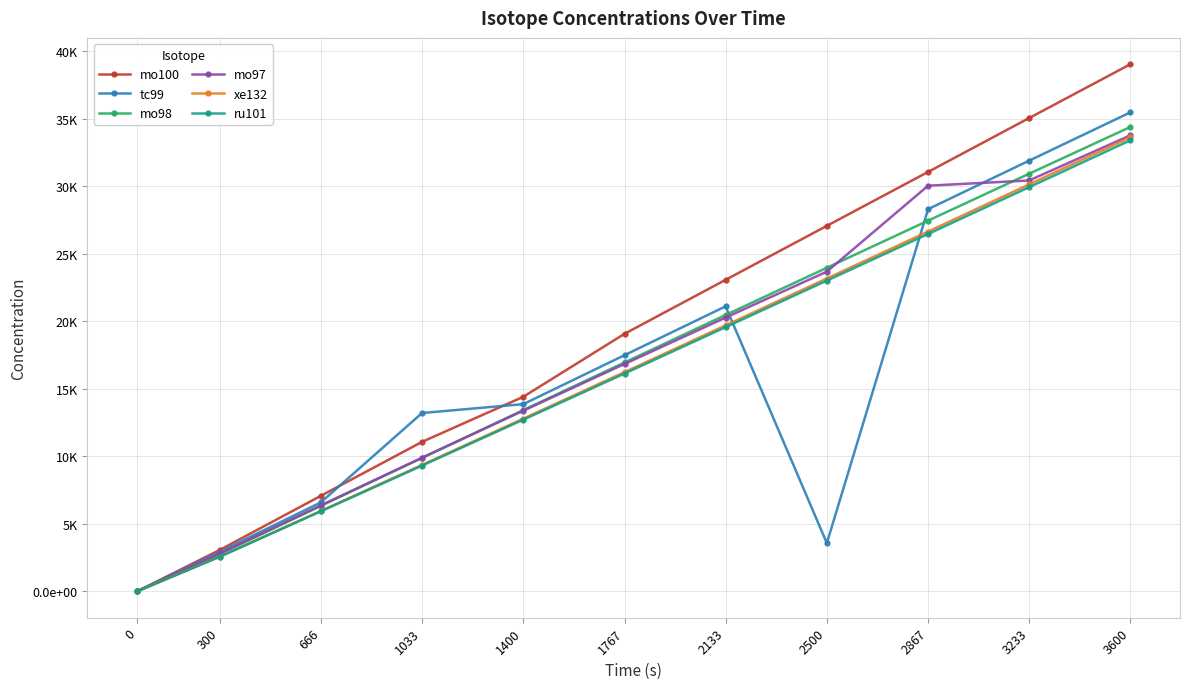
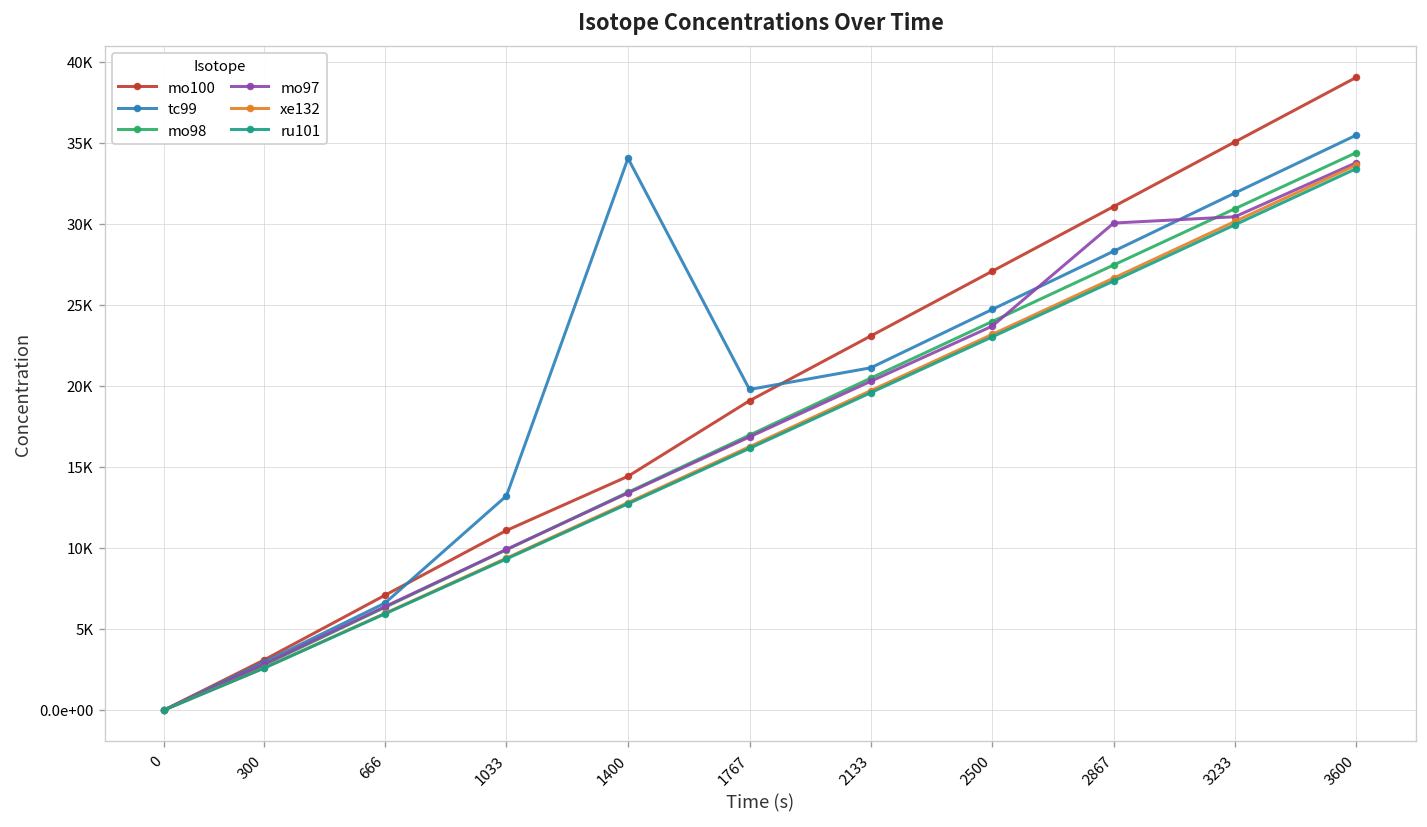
  {
    "mo100": {
      "666": 7100,
      "1033": 11100,
      "1400": 14400,
      "1767": 19100,
      "2133": 23100,
      "2500": 27100,
      "2867": 31100,
      "3233": 35000,
      "3600": 39000
    },
    "tc99": {
      "666": 6600,
      "1033": 13200,
-     "1400": 13900,
-     "1767": 17500,
+     "1400": 34000,
+     "1767": 19800,
      "2133": 21100,
-     "2500": 3600,
+     "2500": 24700,
      "2867": 28300,
      "3233": 31900,
      "3600": 35500
    },
    "mo97": {
      "2133": 20300,
      "2500": 23700,
      "2867": 30000,
      "3233": 30400
    },
    "xe132": {
      "3233": 30100
    }
  }
